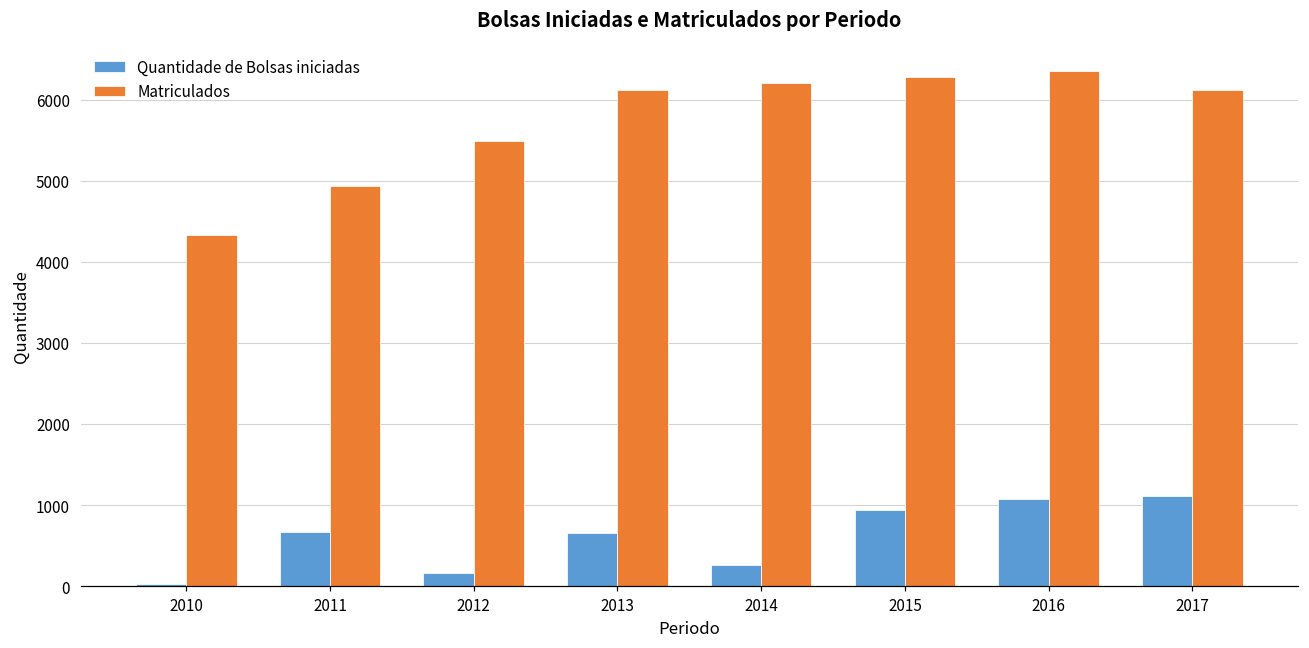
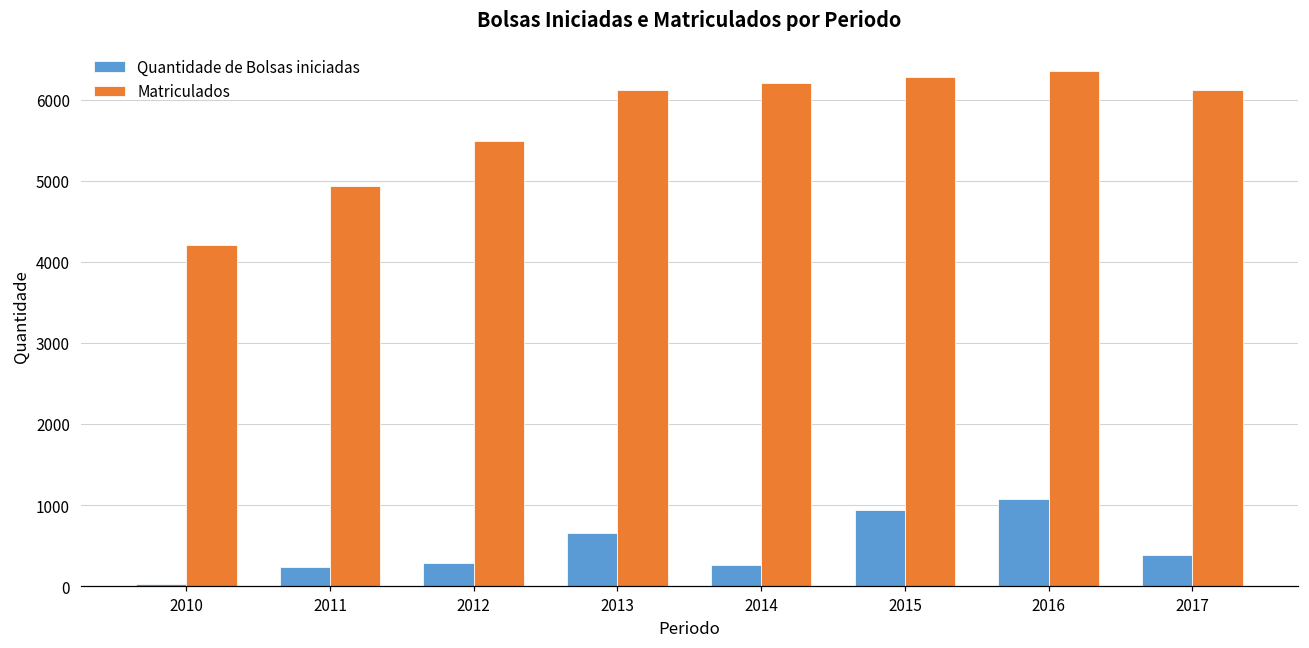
  {
    "Quantidade de Bolsas iniciadas": {
-     "2011": 700,
-     "2012": 200,
+     "2011": 200,
+     "2012": 300,
      "2013": 700,
      "2014": 300,
      "2015": 900,
      "2016": 1100,
-     "2017": 1100
+     "2017": 400
    },
    "Matriculados": {
-     "2010": 4300,
+     "2010": 4200,
      "2011": 4900,
      "2012": 5500,
      "2013": 6100,
      "2014": 6200,
      "2015": 6300,
      "2016": 6400,
      "2017": 6100
    }
  }
